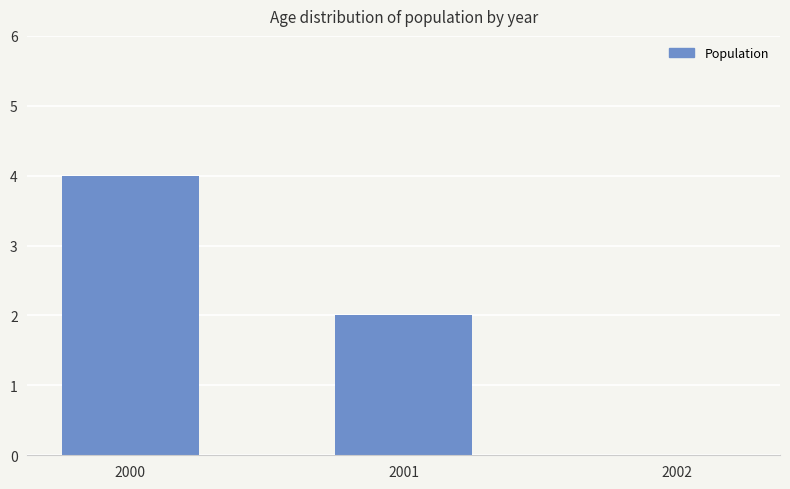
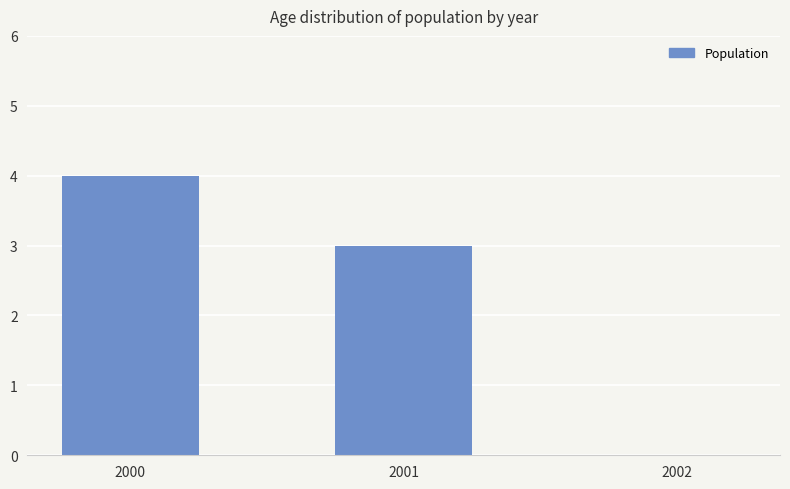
  {
    "2000": 4,
-   "2001": 2,
+   "2001": 3,
    "2002": 0
  }
